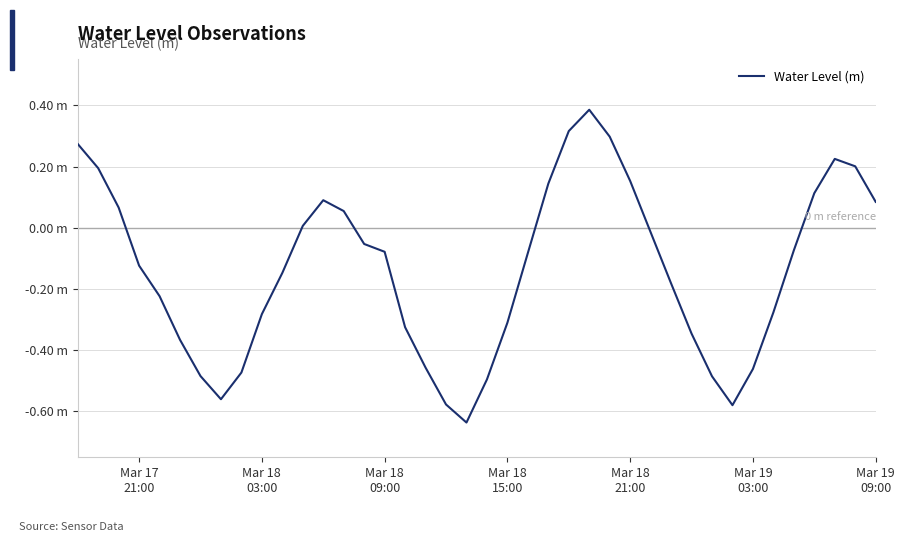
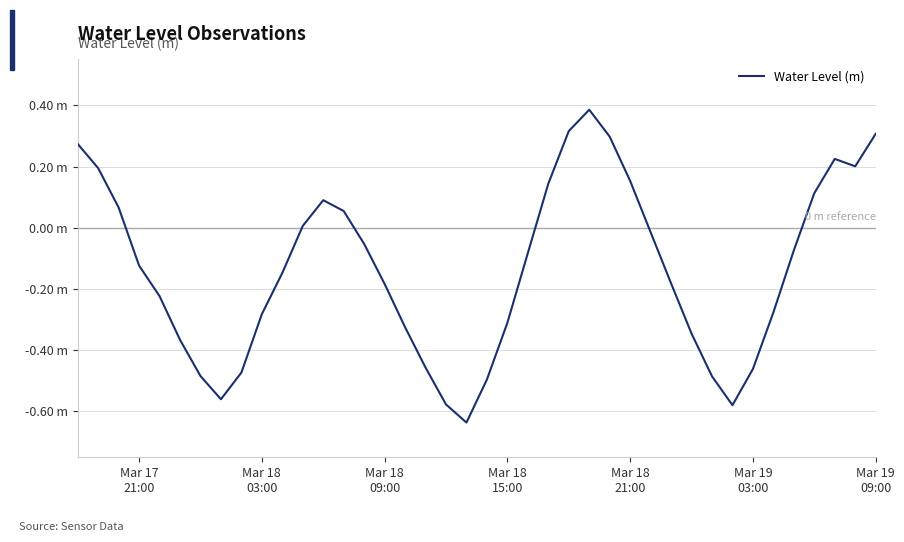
  {
    "Mar 17 21:00": "-0.12 m",
    "Mar 18 03:00": "-0.28 m",
-   "Mar 18 09:00": "-0.08 m",
+   "Mar 18 09:00": "-0.18 m",
    "Mar 18 15:00": "-0.31 m",
    "Mar 18 21:00": "0.15 m",
    "Mar 19 03:00": "-0.46 m",
-   "Mar 19 09:00": "0.08 m"
+   "Mar 19 09:00": "0.31 m"
  }
